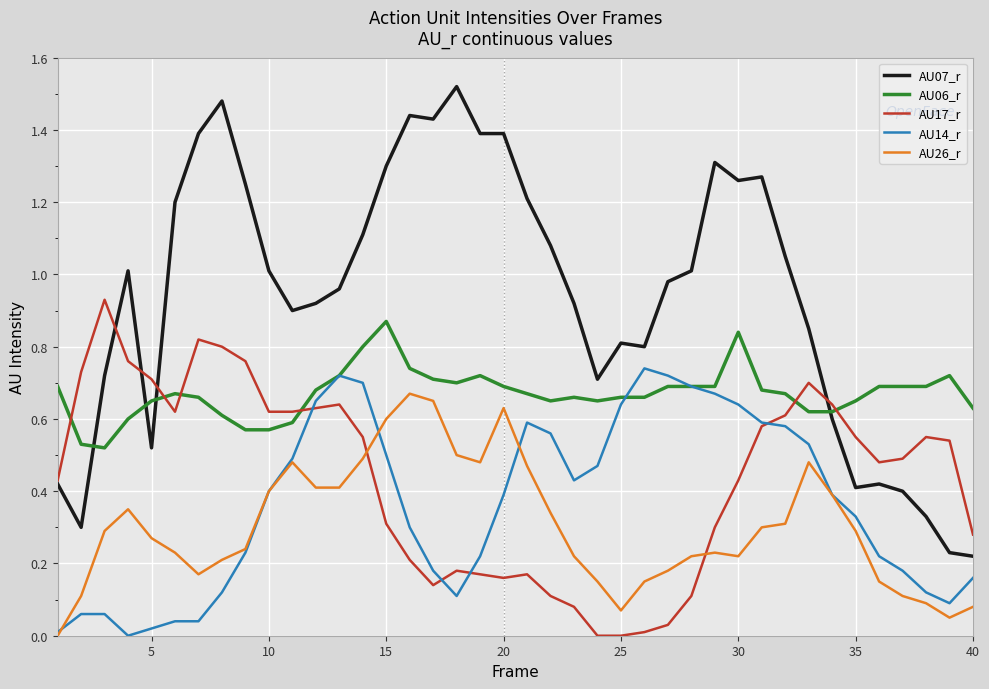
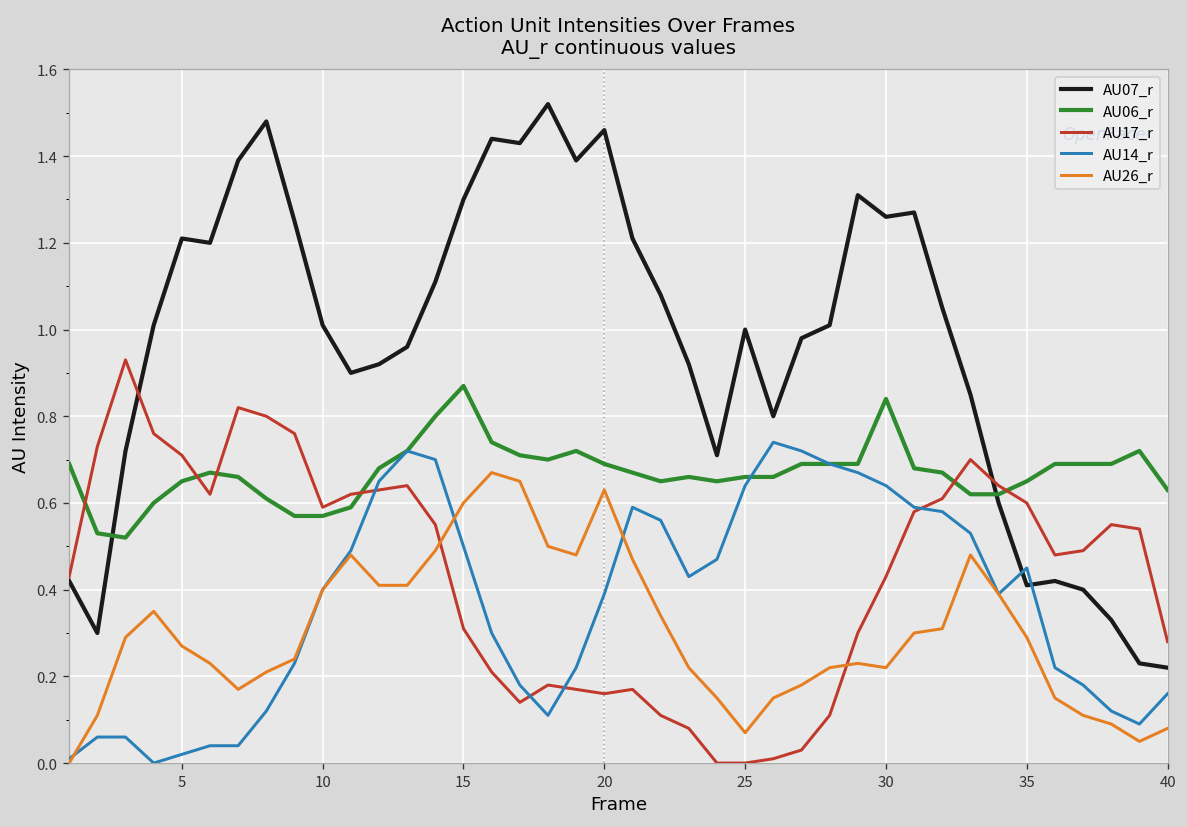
  {
    "AU07_r": {
-     "5": 0.52,
+     "5": 1.21,
      "10": 1.01,
      "15": 1.30,
-     "20": 1.39,
-     "25": 0.81,
+     "20": 1.46,
+     "25": 1.00,
      "30": 1.26,
      "35": 0.41,
      "40": 0.22
    },
    "AU06_r": {
      "5": 0.65,
      "10": 0.57,
      "15": 0.87,
      "20": 0.69,
      "25": 0.66,
      "30": 0.84,
      "35": 0.65,
      "40": 0.63
    },
    "AU17_r": {
      "5": 0.71,
-     "10": 0.62,
+     "10": 0.59,
      "15": 0.31,
      "20": 0.16,
      "25": 0.00,
      "30": 0.43,
-     "35": 0.55,
+     "35": 0.60,
      "40": 0.28
    },
    "AU14_r": {
      "5": 0.02,
      "15": 0.50,
      "20": 0.39,
      "25": 0.64,
      "30": 0.64,
-     "35": 0.33,
+     "35": 0.45,
      "40": 0.16
    },
    "AU26_r": {
      "5": 0.27,
      "15": 0.60,
      "20": 0.63,
      "25": 0.07,
      "30": 0.22,
      "35": 0.29,
      "40": 0.08
    }
  }
